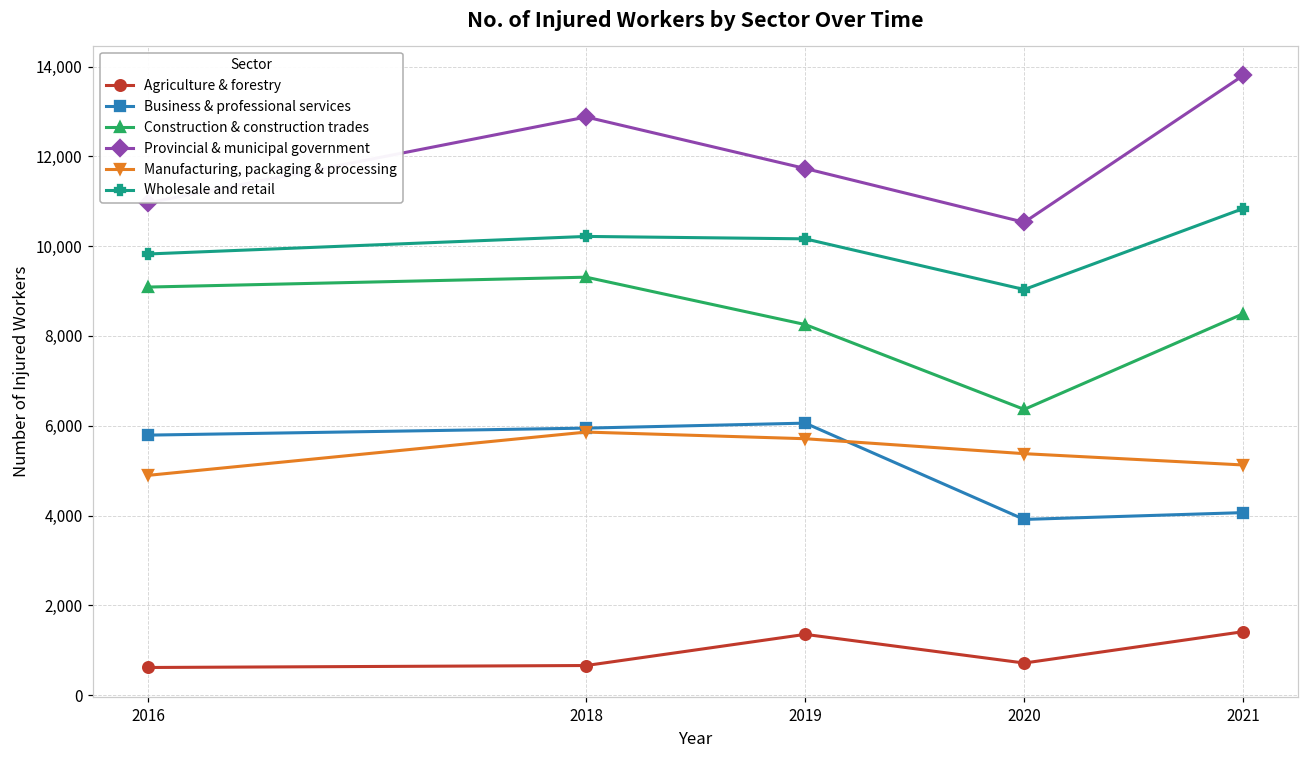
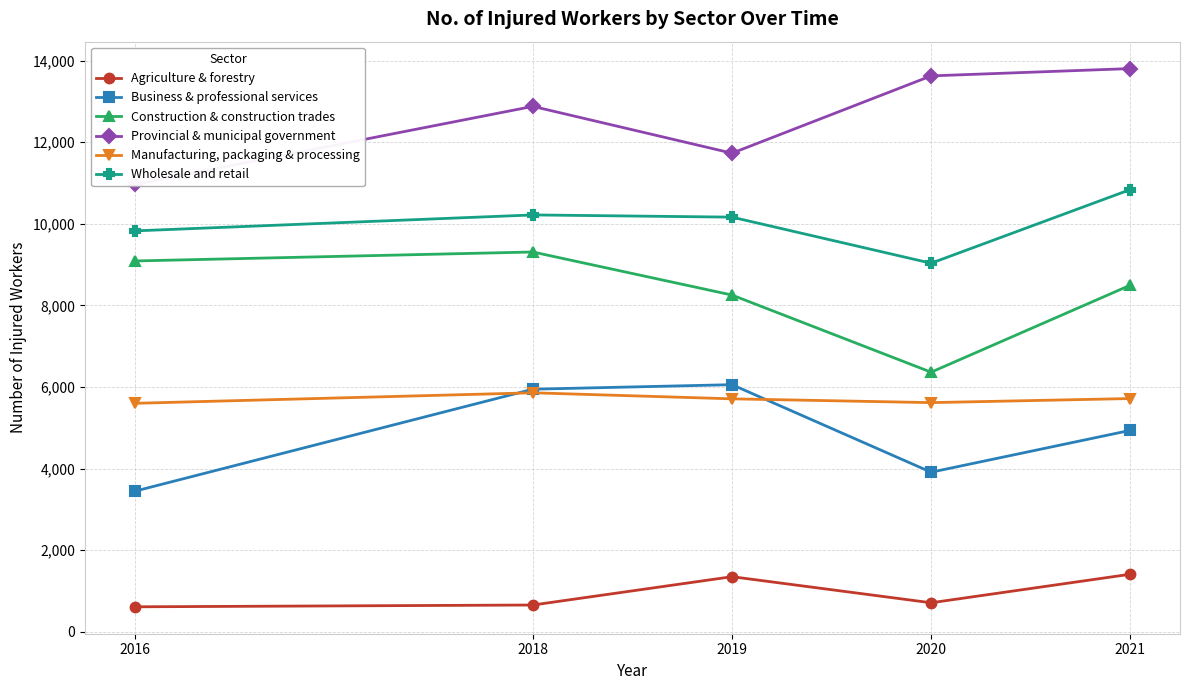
  {
    "Agriculture & forestry": {
      "2016": "600",
      "2018": "700",
      "2019": "1,400",
      "2020": "700",
      "2021": "1,400"
    },
    "Business & professional services": {
-     "2016": "5,800",
+     "2016": "3,400",
      "2018": "5,900",
      "2019": "6,100",
      "2020": "3,900",
-     "2021": "4,100"
+     "2021": "4,900"
    },
    "Provincial & municipal government": {
      "2018": "12,900",
      "2019": "11,700",
-     "2020": "10,500",
+     "2020": "13,600",
      "2021": "13,800"
    },
    "Manufacturing, packaging & processing": {
-     "2016": "4,900",
+     "2016": "5,600",
      "2018": "5,900",
      "2019": "5,700",
-     "2020": "5,400",
-     "2021": "5,100"
+     "2020": "5,600",
+     "2021": "5,700"
    }
  }
